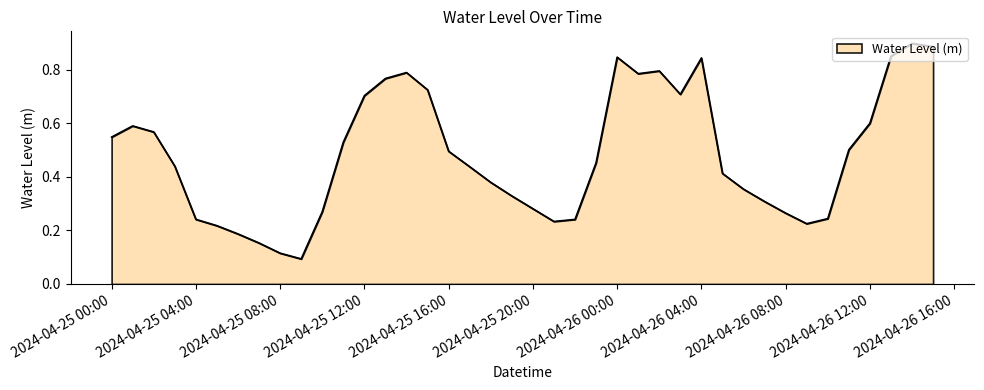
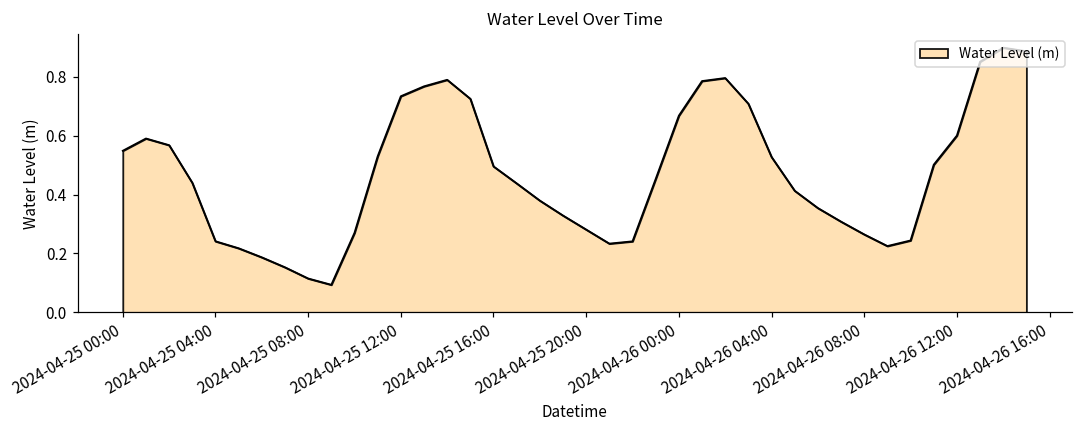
  {
    "2024-04-25 00:00": 0.55,
    "2024-04-25 04:00": 0.24,
    "2024-04-25 08:00": 0.12,
-   "2024-04-25 12:00": 0.70,
+   "2024-04-25 12:00": 0.73,
    "2024-04-25 16:00": 0.50,
    "2024-04-25 20:00": 0.28,
-   "2024-04-26 00:00": 0.85,
-   "2024-04-26 04:00": 0.84,
+   "2024-04-26 00:00": 0.67,
+   "2024-04-26 04:00": 0.53,
    "2024-04-26 08:00": 0.26,
    "2024-04-26 12:00": 0.60
  }
